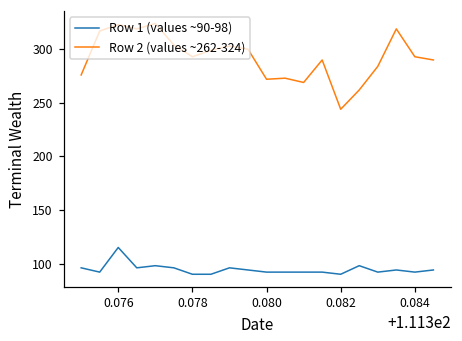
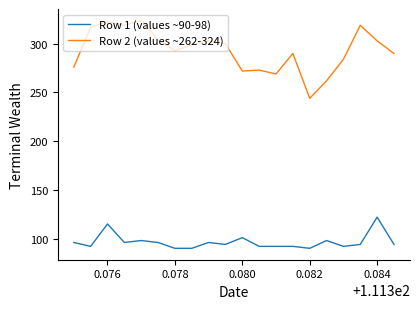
  {
    "Row 1 (values ~90-98)": {
      "0.076": 120,
      "0.078": 90,
-     "0.080": 90,
+     "0.080": 100,
      "0.082": 90,
-     "0.084": 90
+     "0.084": 120
    },
    "Row 2 (values ~262-324)": {
      "0.080": 270,
      "0.082": 240,
-     "0.084": 290
+     "0.084": 300
    }
  }
